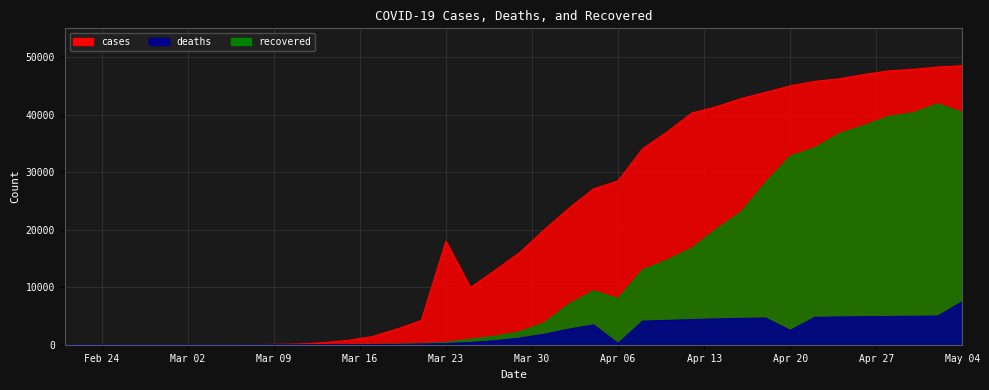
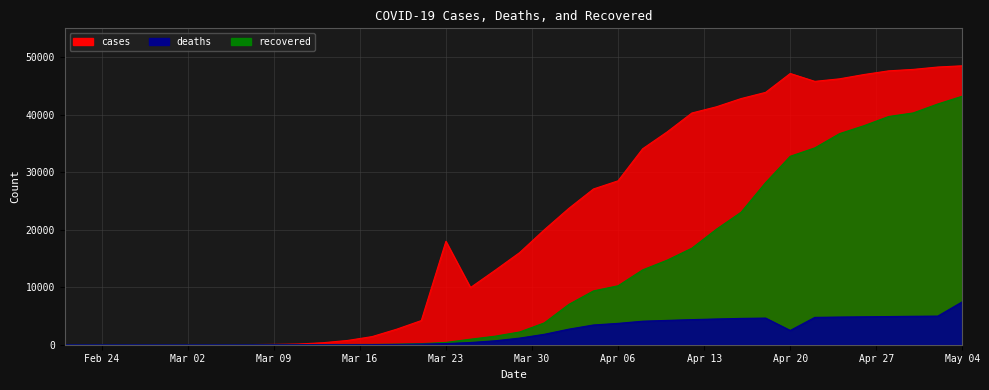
  {
    "cases": {
      "Mar 23": 18000,
      "Apr 06": 28000,
-     "Apr 20": 45000,
+     "Apr 20": 47000,
      "May 04": 48000
    },
    "recovered": {
-     "Apr 06": 8000,
+     "Apr 06": 10000,
      "Apr 20": 33000,
-     "May 04": 40000
+     "May 04": 43000
    },
    "deaths": {
-     "Apr 06": 0,
+     "Apr 06": 4000,
      "Apr 20": 2000,
      "May 04": 7000
    }
  }
